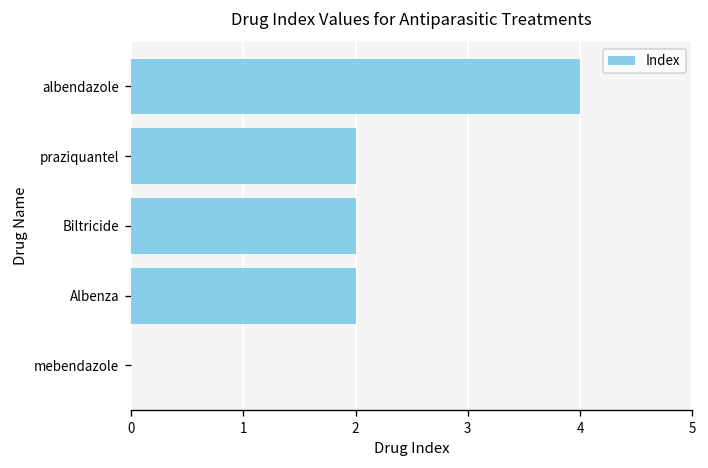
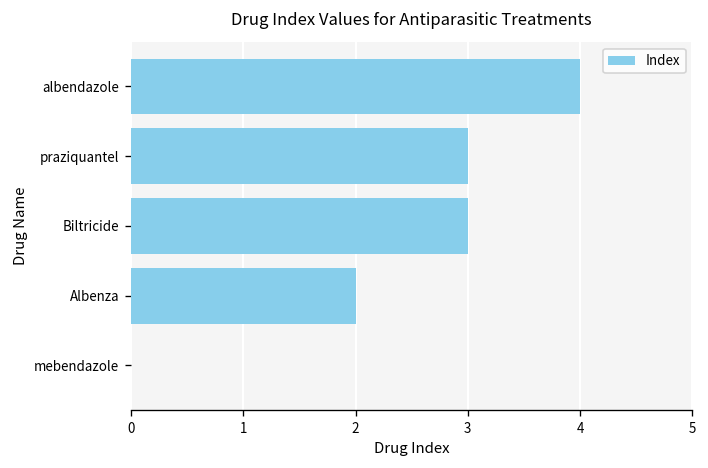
  {
    "albendazole": 4,
-   "praziquantel": 2,
-   "Biltricide": 2,
+   "praziquantel": 3,
+   "Biltricide": 3,
    "Albenza": 2,
    "mebendazole": 0
  }
